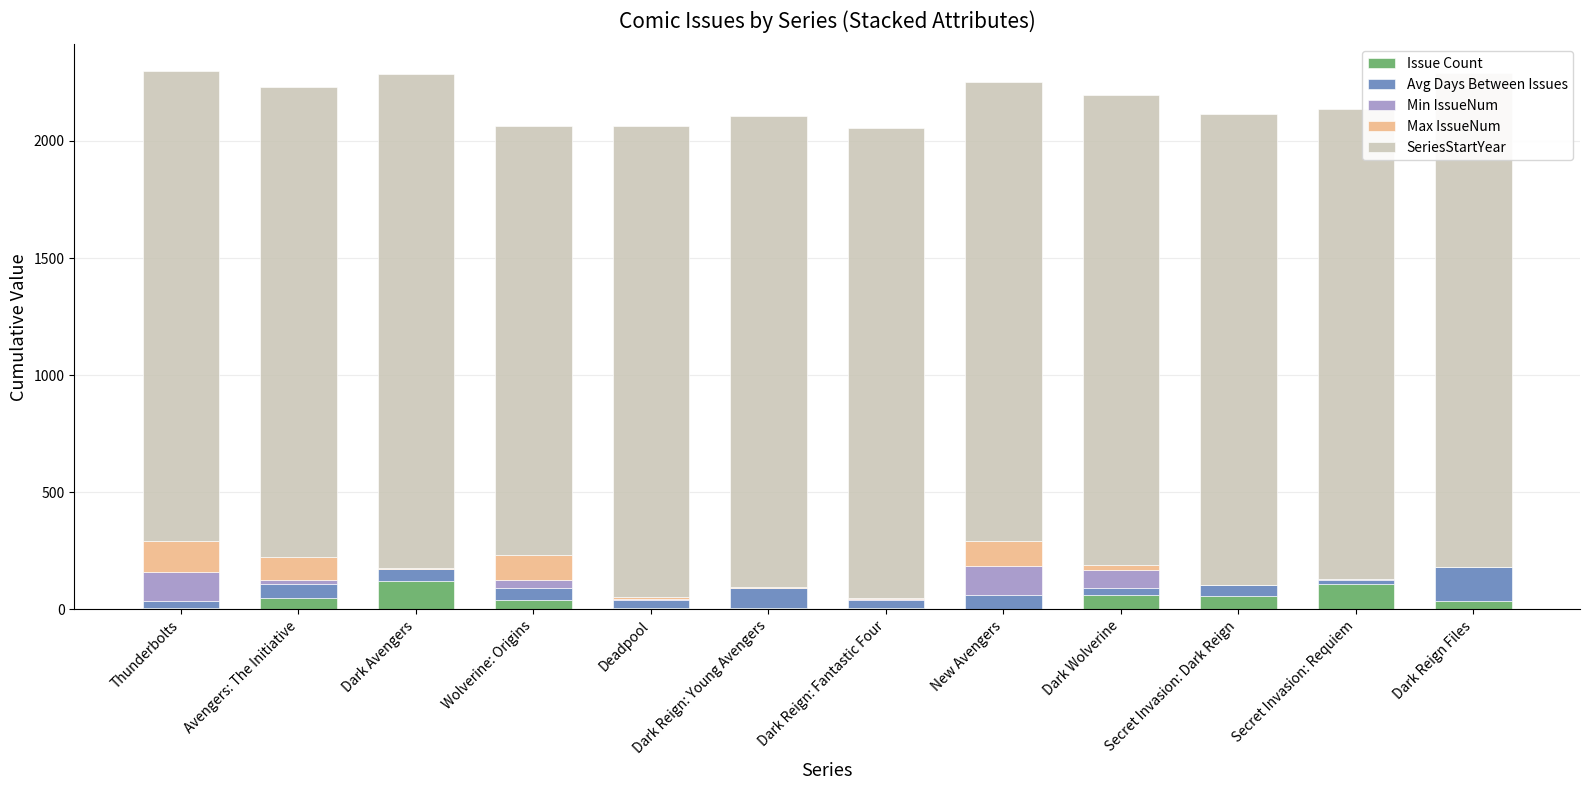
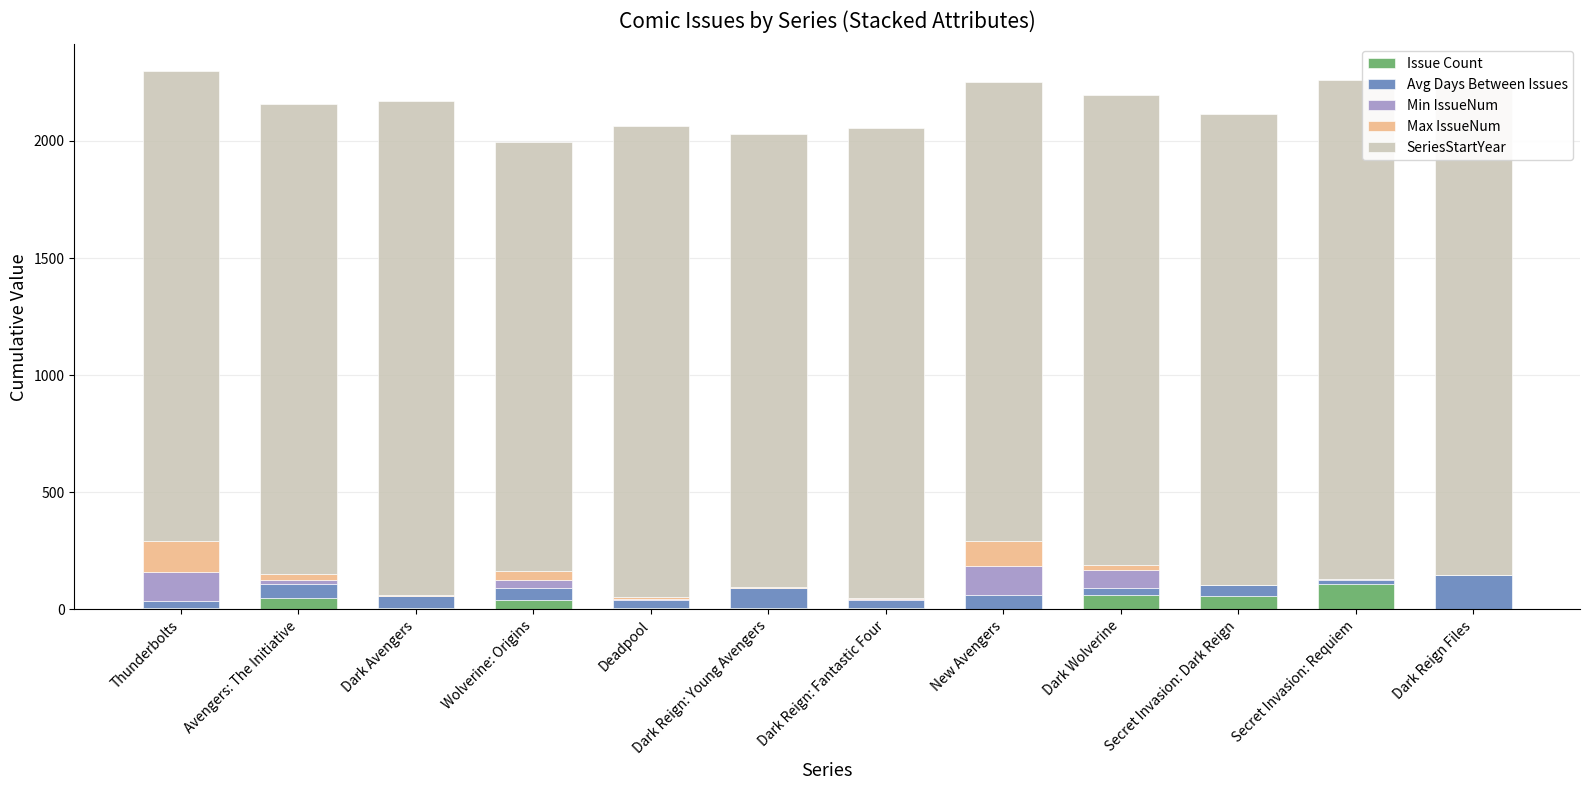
  {
    "Issue Count": {
      "Avengers: The Initiative": 50,
-     "Dark Avengers": 120,
+     "Dark Avengers": 0,
      "Wolverine: Origins": 40,
      "Dark Wolverine": 60,
      "Secret Invasion: Dark Reign": 60,
      "Secret Invasion: Requiem": 110,
-     "Dark Reign Files": 40
+     "Dark Reign Files": 0
    },
    "Avg Days Between Issues": {
      "Thunderbolts": 30,
      "Avengers: The Initiative": 60,
      "Dark Avengers": 50,
      "Wolverine: Origins": 50,
      "Deadpool": 40,
      "Dark Reign: Young Avengers": 90,
      "Dark Reign: Fantastic Four": 40,
      "New Avengers": 60,
      "Dark Wolverine": 30,
      "Secret Invasion: Dark Reign": 50,
      "Secret Invasion: Requiem": 20,
      "Dark Reign Files": 140
    },
    "Min IssueNum": {
      "Thunderbolts": 130,
      "Avengers: The Initiative": 20,
      "Wolverine: Origins": 30,
      "New Avengers": 120,
      "Dark Wolverine": 80
    },
    "Max IssueNum": {
      "Thunderbolts": 130,
-     "Avengers: The Initiative": 100,
-     "Wolverine: Origins": 110,
+     "Avengers: The Initiative": 20,
+     "Wolverine: Origins": 40,
      "New Avengers": 110,
      "Dark Wolverine": 20
    },
    "SeriesStartYear": {
      "Thunderbolts": 2010,
      "Avengers: The Initiative": 2010,
      "Dark Avengers": 2110,
      "Wolverine: Origins": 1830,
      "Deadpool": 2010,
-     "Dark Reign: Young Avengers": 2010,
+     "Dark Reign: Young Avengers": 1930,
      "Dark Reign: Fantastic Four": 2010,
      "New Avengers": 1960,
      "Dark Wolverine": 2010,
      "Secret Invasion: Dark Reign": 2010,
-     "Secret Invasion: Requiem": 2010
+     "Secret Invasion: Requiem": 2130
    }
  }
